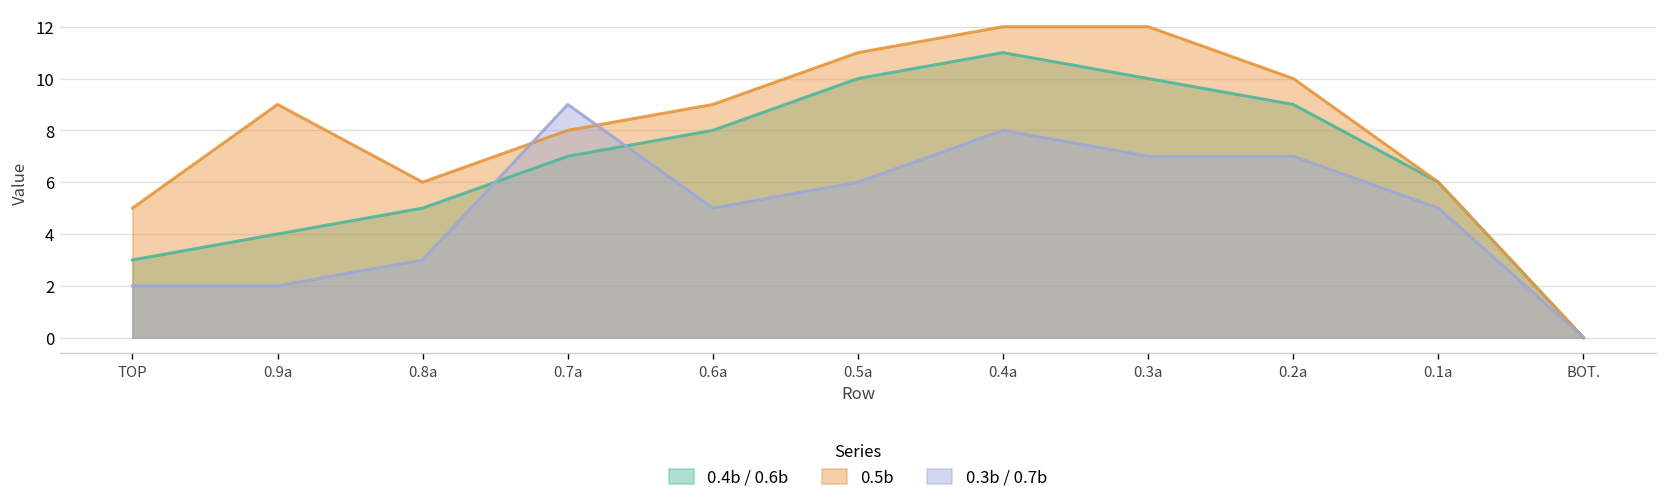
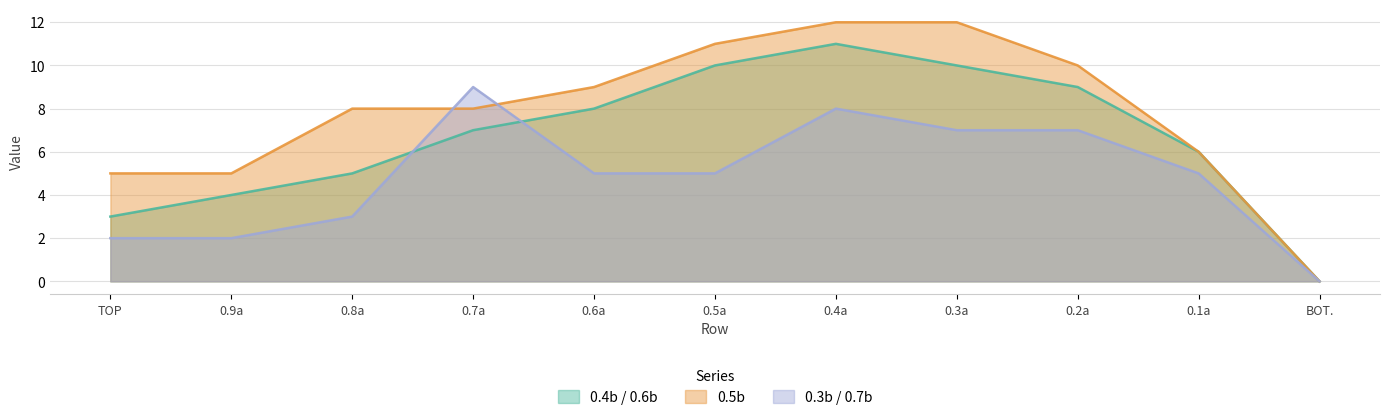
  {
    "0.4b / 0.6b": {
      "TOP": 3,
      "0.9a": 4,
      "0.8a": 5,
      "0.7a": 7,
      "0.6a": 8,
      "0.5a": 10,
      "0.4a": 11,
      "0.3a": 10,
      "0.2a": 9
    },
    "0.5b": {
      "TOP": 5,
-     "0.9a": 9,
-     "0.8a": 6,
+     "0.9a": 5,
+     "0.8a": 8,
      "0.7a": 8,
      "0.6a": 9,
      "0.5a": 11,
      "0.4a": 12,
      "0.3a": 12,
      "0.2a": 10
    },
    "0.3b / 0.7b": {
      "TOP": 2,
      "0.9a": 2,
      "0.8a": 3,
      "0.7a": 9,
      "0.6a": 5,
-     "0.5a": 6,
+     "0.5a": 5,
      "0.4a": 8,
      "0.3a": 7,
      "0.2a": 7,
      "0.1a": 5
    }
  }
